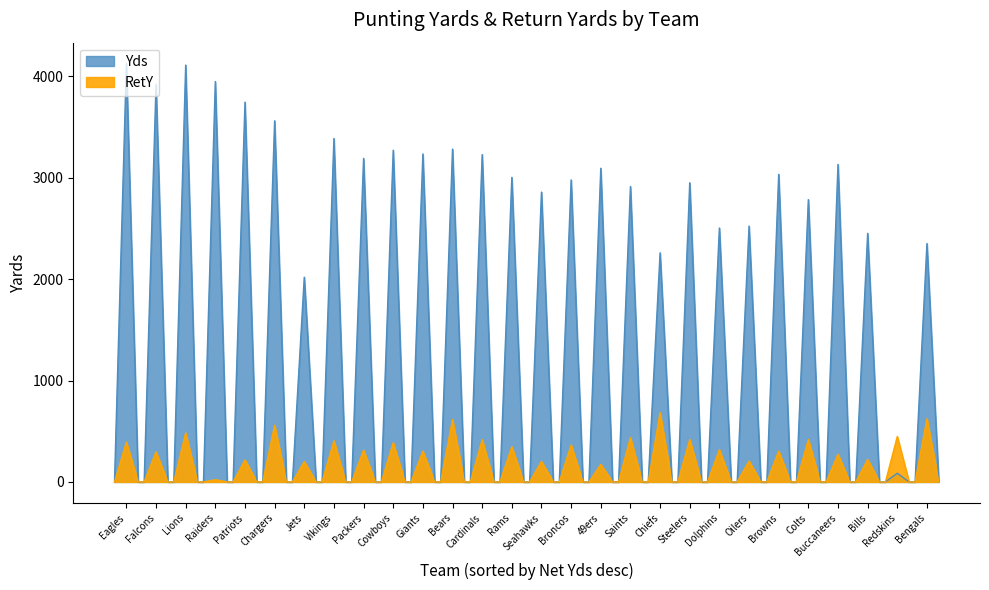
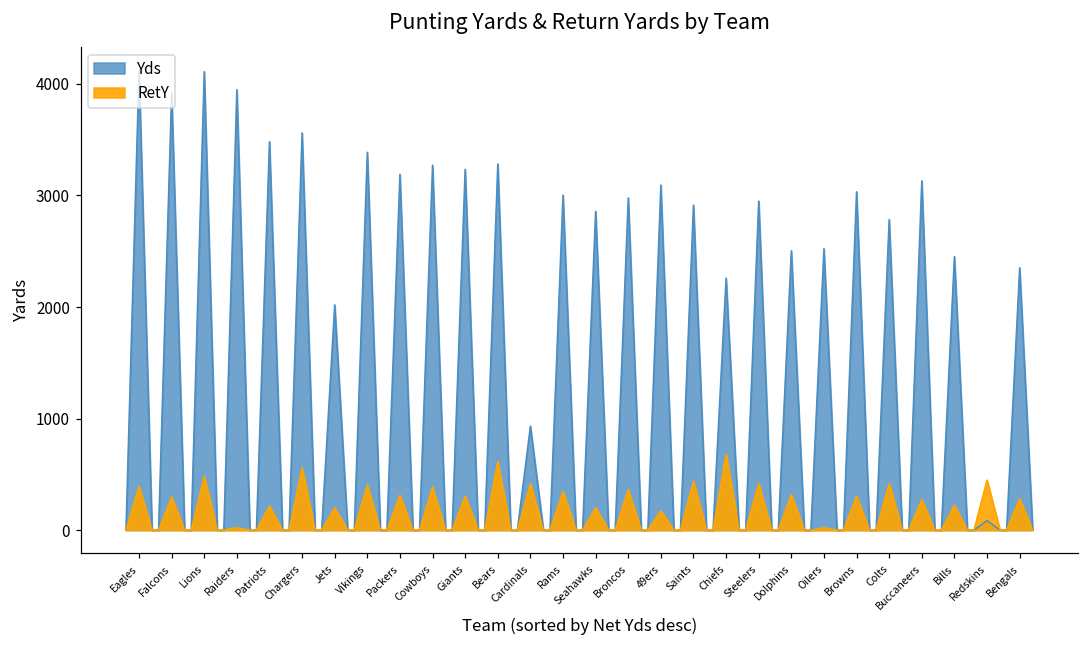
  {
    "Yds": {
      "Lions": 4110,
      "Raiders": 3950,
-     "Patriots": 3750,
+     "Patriots": 3480,
      "Chargers": 3560,
      "Jets": 2020,
      "Vikings": 3390,
      "Packers": 3190,
      "Cowboys": 3270,
      "Giants": 3230,
      "Bears": 3280,
-     "Cardinals": 3230,
+     "Cardinals": 930,
      "Rams": 3000,
      "Seahawks": 2860,
      "Broncos": 2980,
      "49ers": 3090,
      "Saints": 2910,
      "Chiefs": 2260,
      "Steelers": 2950,
      "Dolphins": 2500,
      "Oilers": 2520,
      "Browns": 3030,
      "Colts": 2780,
      "Buccaneers": 3130,
      "Bills": 2450,
      "Redskins": 90,
      "Bengals": 2350
    },
    "RetY": {
      "Eagles": 390,
      "Falcons": 300,
      "Lions": 480,
      "Raiders": 20,
      "Patriots": 220,
      "Chargers": 560,
      "Jets": 200,
      "Vikings": 410,
      "Packers": 310,
      "Cowboys": 390,
      "Giants": 300,
      "Bears": 610,
      "Cardinals": 420,
      "Rams": 350,
      "Seahawks": 200,
      "Broncos": 360,
      "49ers": 170,
      "Saints": 440,
      "Chiefs": 680,
      "Steelers": 420,
      "Dolphins": 320,
-     "Oilers": 210,
+     "Oilers": 20,
      "Browns": 300,
      "Colts": 420,
      "Buccaneers": 270,
      "Bills": 220,
      "Redskins": 450,
-     "Bengals": 620
+     "Bengals": 280
    }
  }
